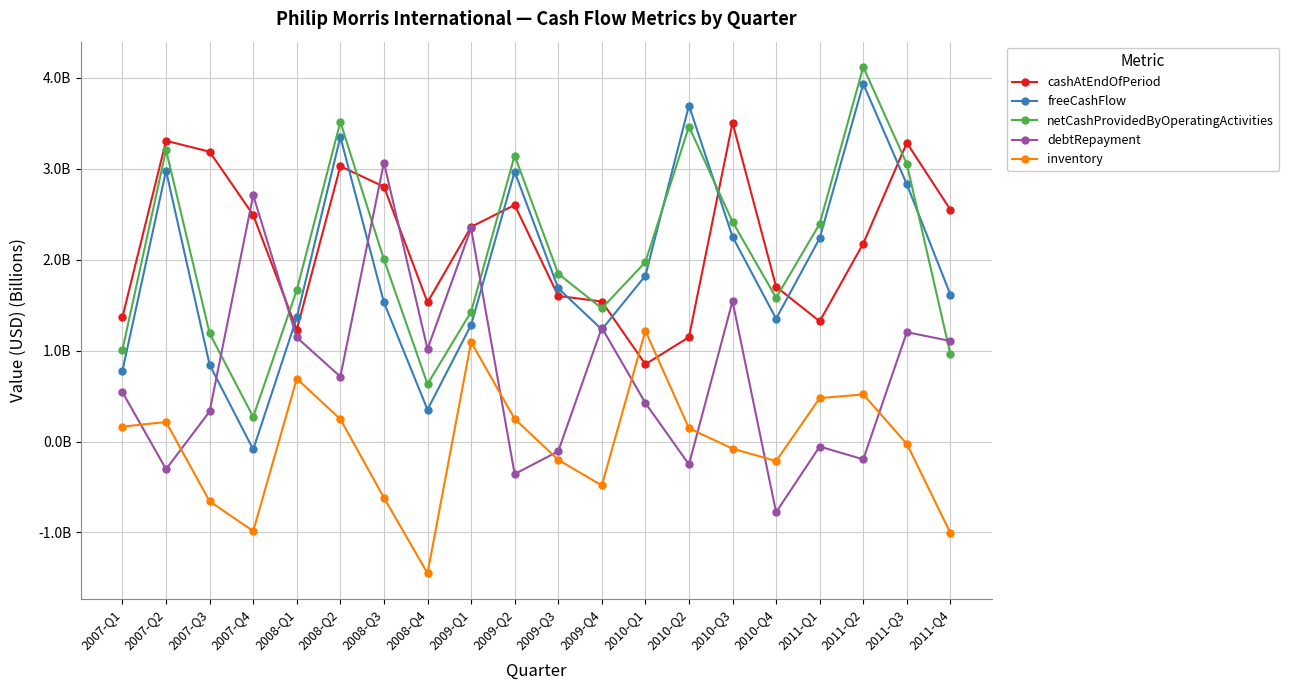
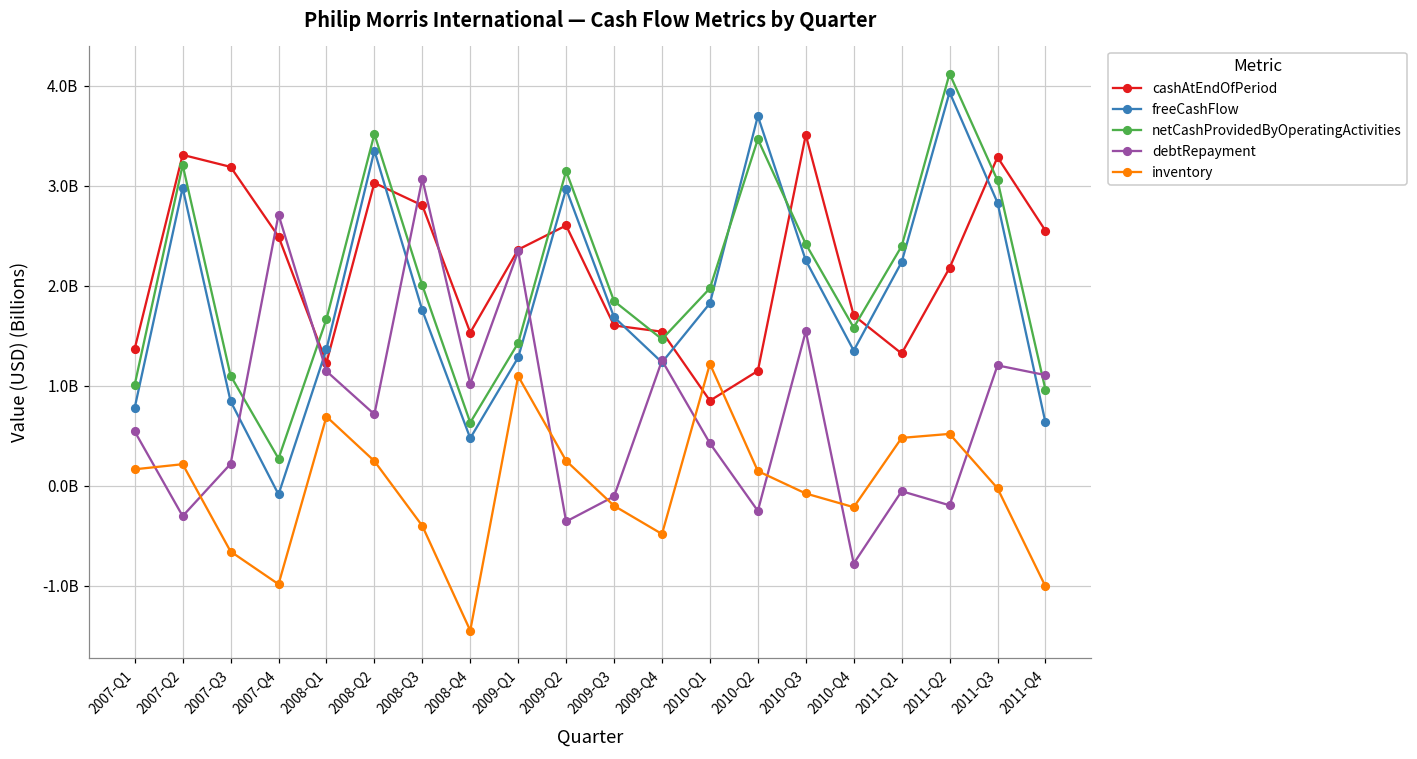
  {
    "cashAtEndOfPeriod": {
      "2007-Q1": 1400000000,
      "2007-Q2": 3300000000,
      "2007-Q3": 3200000000,
      "2007-Q4": 2500000000,
      "2008-Q1": 1200000000,
      "2008-Q2": 3000000000,
      "2008-Q3": 2800000000,
      "2008-Q4": 1500000000,
      "2009-Q2": 2600000000,
      "2009-Q3": 1600000000,
      "2009-Q4": 1500000000,
      "2010-Q1": 900000000,
      "2010-Q2": 1100000000,
      "2010-Q3": 3500000000,
      "2010-Q4": 1700000000,
      "2011-Q1": 1300000000,
      "2011-Q2": 2200000000,
      "2011-Q3": 3300000000,
      "2011-Q4": 2600000000
    },
    "freeCashFlow": {
      "2007-Q1": 800000000,
      "2007-Q2": 3000000000,
      "2007-Q3": 800000000,
      "2007-Q4": -100000000,
      "2008-Q1": 1400000000,
      "2008-Q2": 3400000000,
-     "2008-Q3": 1500000000,
-     "2008-Q4": 400000000,
+     "2008-Q3": 1800000000,
+     "2008-Q4": 500000000,
      "2009-Q1": 1300000000,
      "2009-Q2": 3000000000,
      "2009-Q3": 1700000000,
      "2010-Q1": 1800000000,
      "2010-Q2": 3700000000,
      "2010-Q3": 2300000000,
      "2010-Q4": 1400000000,
      "2011-Q1": 2200000000,
      "2011-Q2": 3900000000,
      "2011-Q3": 2800000000,
-     "2011-Q4": 1600000000
+     "2011-Q4": 600000000
    },
    "netCashProvidedByOperatingActivities": {
      "2007-Q1": 1000000000,
      "2007-Q2": 3200000000,
-     "2007-Q3": 1200000000,
+     "2007-Q3": 1100000000,
      "2007-Q4": 300000000,
      "2008-Q1": 1700000000,
      "2008-Q2": 3500000000,
      "2008-Q3": 2000000000,
      "2008-Q4": 600000000,
      "2009-Q1": 1400000000,
      "2009-Q2": 3100000000,
      "2009-Q3": 1800000000,
      "2009-Q4": 1500000000,
      "2010-Q1": 2000000000,
      "2010-Q2": 3500000000,
      "2010-Q3": 2400000000,
      "2010-Q4": 1600000000,
      "2011-Q1": 2400000000,
      "2011-Q2": 4100000000,
      "2011-Q3": 3100000000,
      "2011-Q4": 1000000000
    },
    "debtRepayment": {
      "2007-Q1": 500000000,
      "2007-Q2": -300000000,
-     "2007-Q3": 300000000,
+     "2007-Q3": 200000000,
      "2007-Q4": 2700000000,
      "2008-Q1": 1100000000,
      "2008-Q2": 700000000,
      "2008-Q3": 3100000000,
      "2008-Q4": 1000000000,
      "2009-Q2": -400000000,
      "2009-Q3": -100000000,
      "2010-Q1": 400000000,
      "2010-Q2": -300000000,
      "2010-Q3": 1500000000,
      "2010-Q4": -800000000,
      "2011-Q1": -100000000,
      "2011-Q2": -200000000,
      "2011-Q3": 1200000000,
      "2011-Q4": 1100000000
    },
    "inventory": {
      "2007-Q1": 200000000,
      "2007-Q2": 200000000,
      "2007-Q3": -700000000,
      "2007-Q4": -1000000000,
      "2008-Q1": 700000000,
      "2008-Q2": 200000000,
-     "2008-Q3": -600000000,
+     "2008-Q3": -400000000,
      "2008-Q4": -1400000000,
      "2009-Q1": 1100000000,
      "2009-Q2": 200000000,
      "2009-Q3": -200000000,
      "2009-Q4": -500000000,
      "2010-Q1": 1200000000,
      "2010-Q2": 100000000,
      "2010-Q3": -100000000,
      "2010-Q4": -200000000,
      "2011-Q1": 500000000,
      "2011-Q2": 500000000,
      "2011-Q3": 0,
      "2011-Q4": -1000000000
    }
  }
